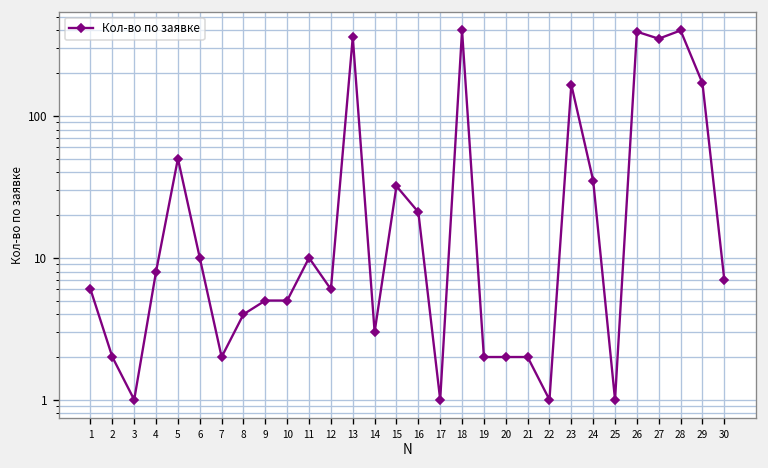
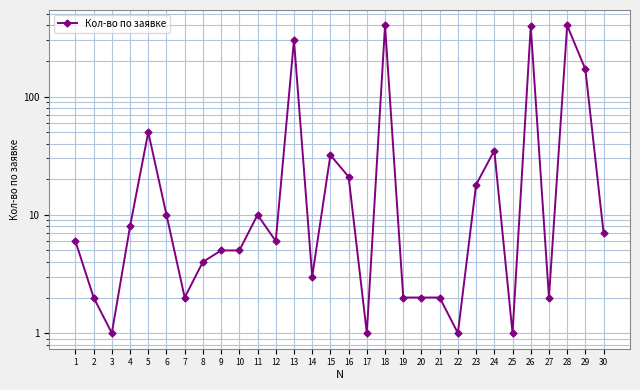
  {
    "1": 6,
    "2": 2,
    "3": 1,
    "4": 8,
    "5": 50,
    "6": 10,
    "7": 2,
    "8": 4,
    "9": 5,
    "10": 5,
    "11": 10,
    "12": 6,
-   "13": 360,
+   "13": 300,
    "14": 3,
    "15": 32,
    "16": 21,
    "17": 1,
    "18": 400,
    "19": 2,
    "20": 2,
    "21": 2,
    "22": 1,
-   "23": 170,
+   "23": 18,
    "24": 35,
    "25": 1,
    "26": 390,
-   "27": 350,
+   "27": 2,
    "28": 400,
    "29": 170,
    "30": 7
  }
